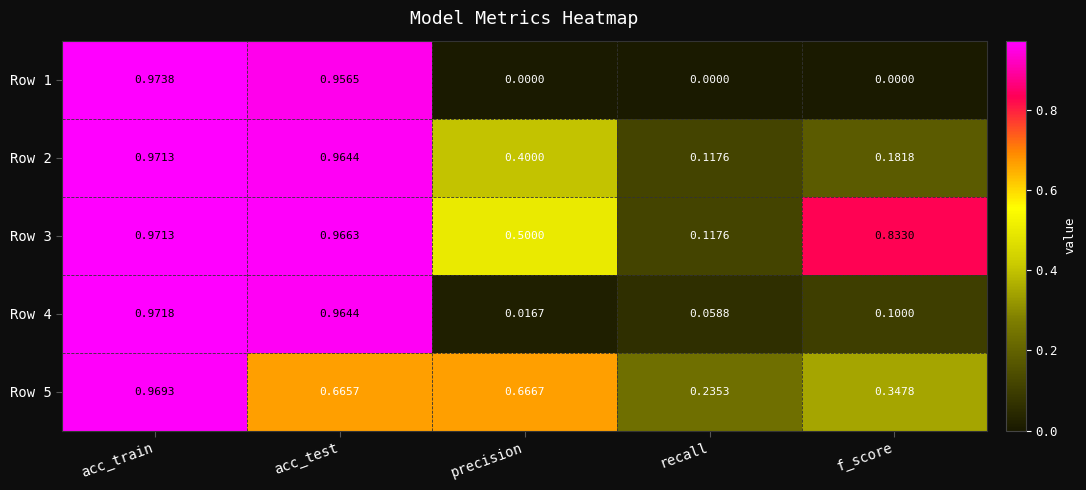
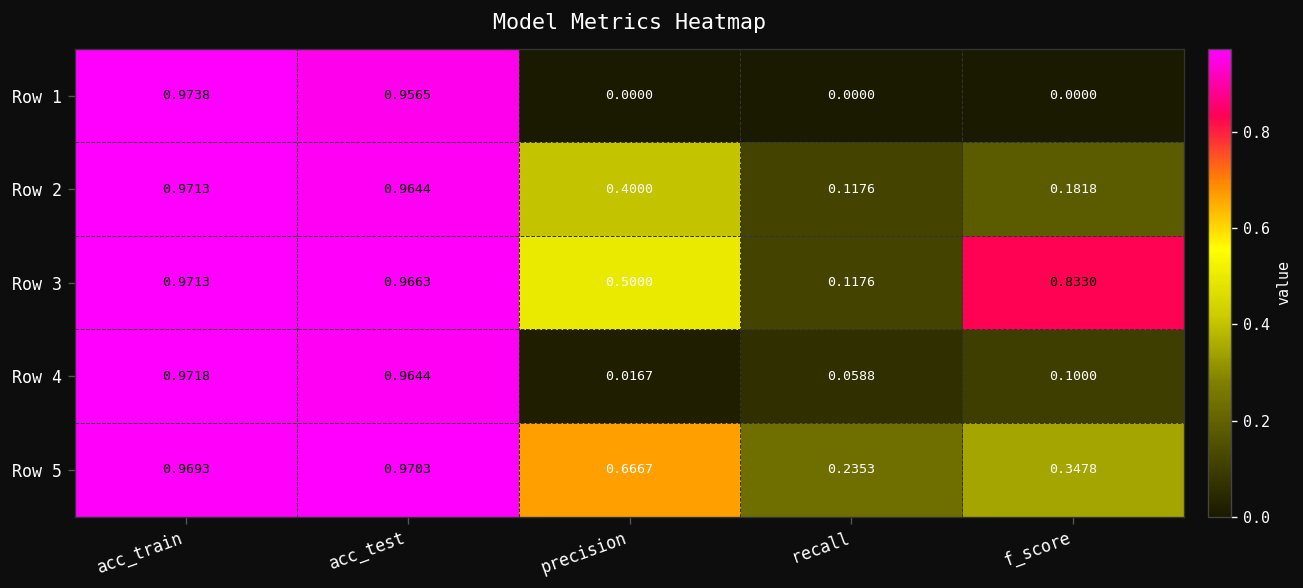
  {
    "Row 1": {
      "acc_train": 0.9738,
      "acc_test": 0.9565,
      "precision": 0.0000,
      "recall": 0.0000,
      "f_score": 0.0000
    },
    "Row 2": {
      "acc_train": 0.9713,
      "acc_test": 0.9644,
      "precision": 0.4000,
      "recall": 0.1176,
      "f_score": 0.1818
    },
    "Row 3": {
      "acc_train": 0.9713,
      "acc_test": 0.9663,
      "precision": 0.5000,
      "recall": 0.1176,
      "f_score": 0.8330
    },
    "Row 4": {
      "acc_train": 0.9718,
      "acc_test": 0.9644,
      "precision": 0.0167,
      "recall": 0.0588,
      "f_score": 0.1000
    },
    "Row 5": {
      "acc_train": 0.9693,
-     "acc_test": 0.6657,
+     "acc_test": 0.9703,
      "precision": 0.6667,
      "recall": 0.2353,
      "f_score": 0.3478
    }
  }
